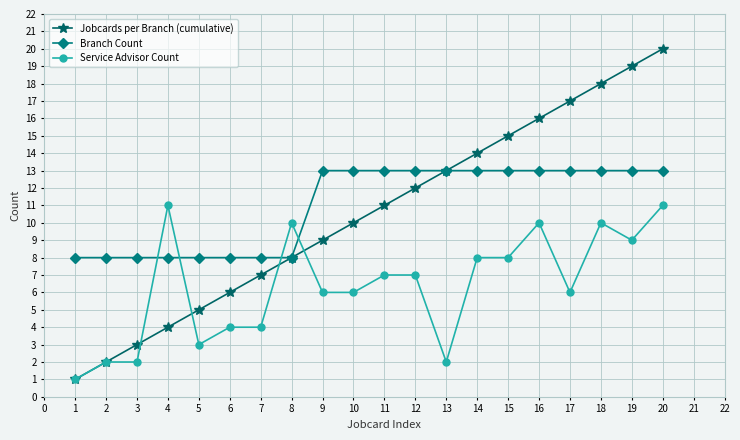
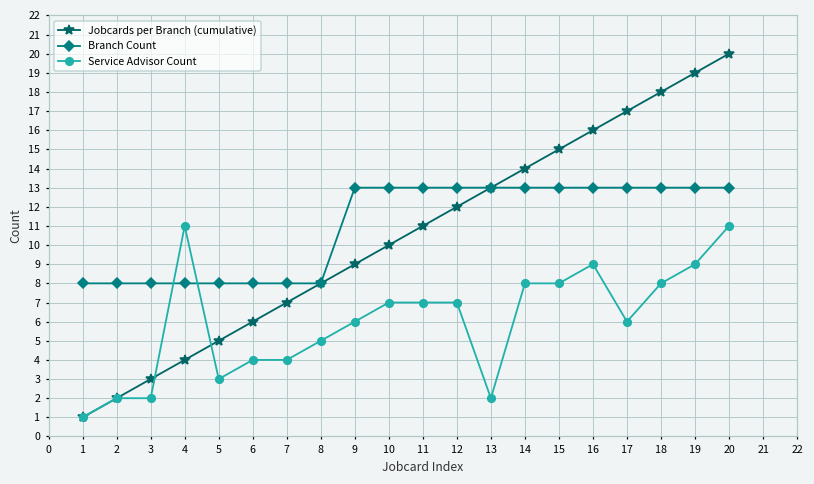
  {
    "Service Advisor Count": {
      "3": 2,
      "4": 11,
      "5": 3,
      "6": 4,
      "7": 4,
-     "8": 10,
+     "8": 5,
      "9": 6,
-     "10": 6,
+     "10": 7,
      "11": 7,
      "12": 7,
      "13": 2,
      "14": 8,
      "15": 8,
-     "16": 10,
+     "16": 9,
      "17": 6,
-     "18": 10,
+     "18": 8,
      "19": 9,
      "20": 11
    }
  }
